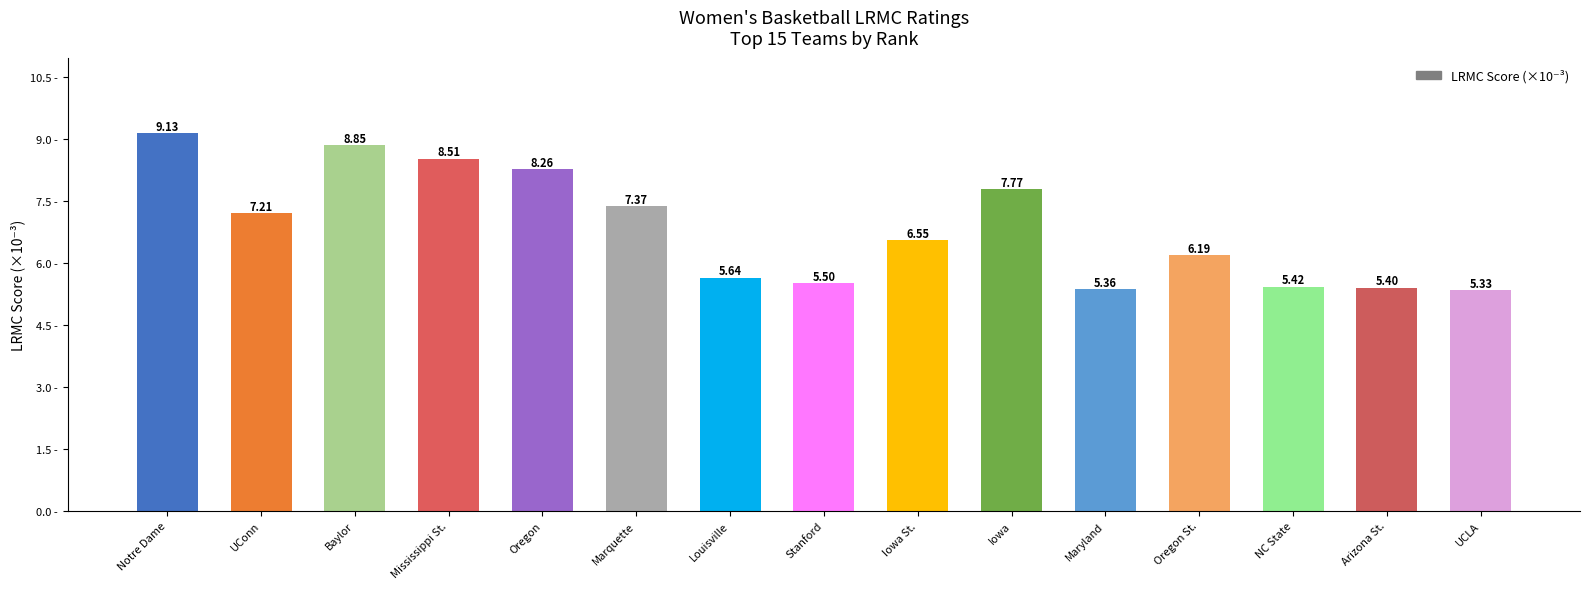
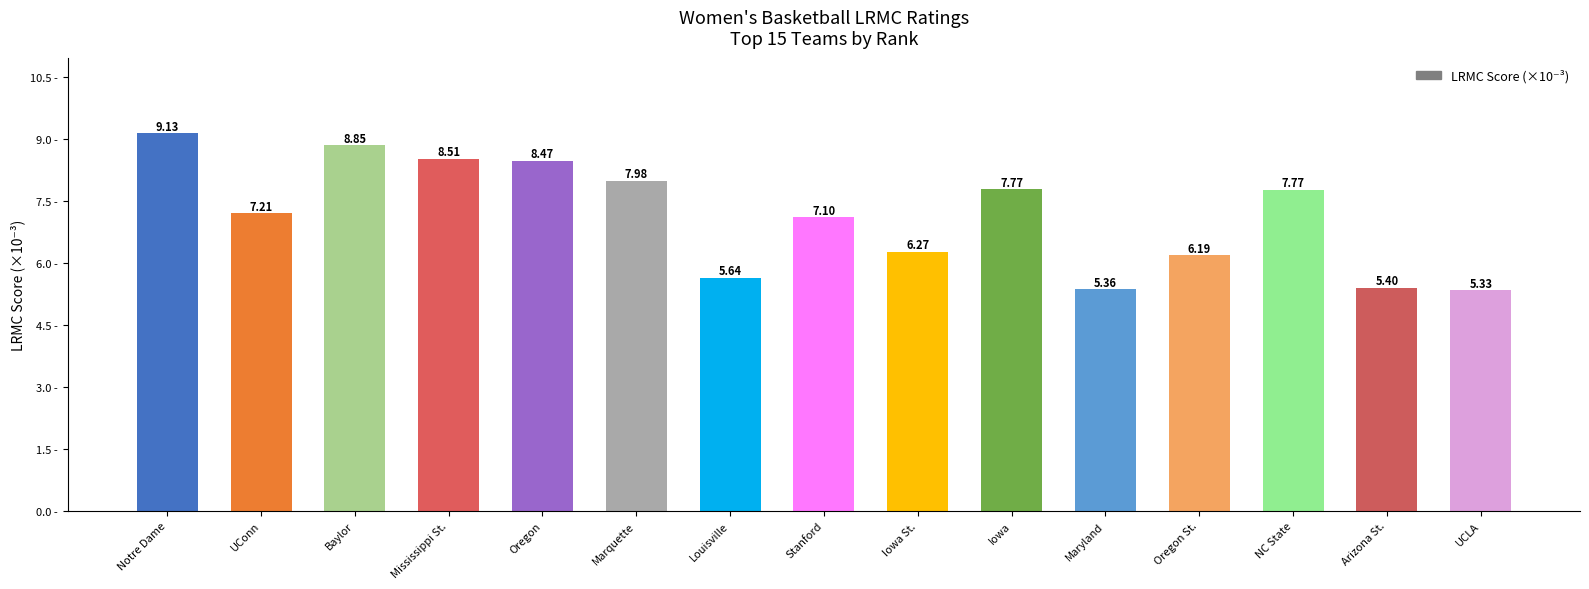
  {
    "Notre Dame": 9.13,
    "UConn": 7.21,
    "Baylor": 8.85,
    "Mississippi St.": 8.51,
-   "Oregon": 8.26,
-   "Marquette": 7.37,
+   "Oregon": 8.47,
+   "Marquette": 7.98,
    "Louisville": 5.64,
-   "Stanford": 5.50,
-   "Iowa St.": 6.55,
+   "Stanford": 7.10,
+   "Iowa St.": 6.27,
    "Iowa": 7.77,
    "Maryland": 5.36,
    "Oregon St.": 6.19,
-   "NC State": 5.42,
+   "NC State": 7.77,
    "Arizona St.": 5.40,
    "UCLA": 5.33
  }
